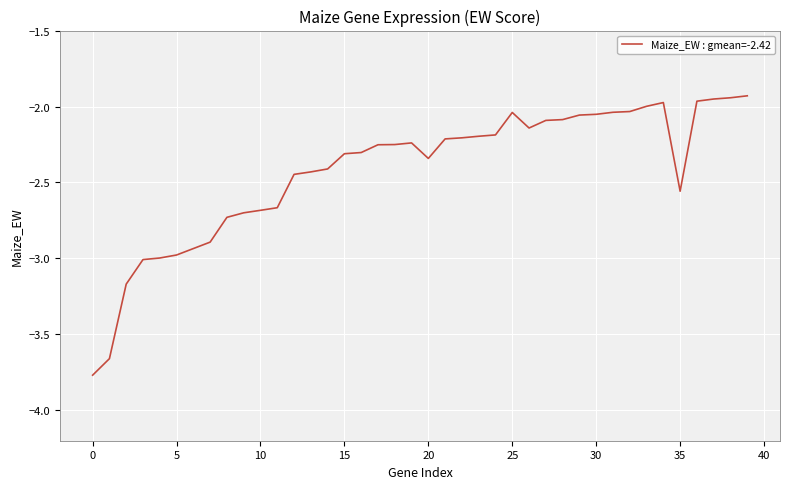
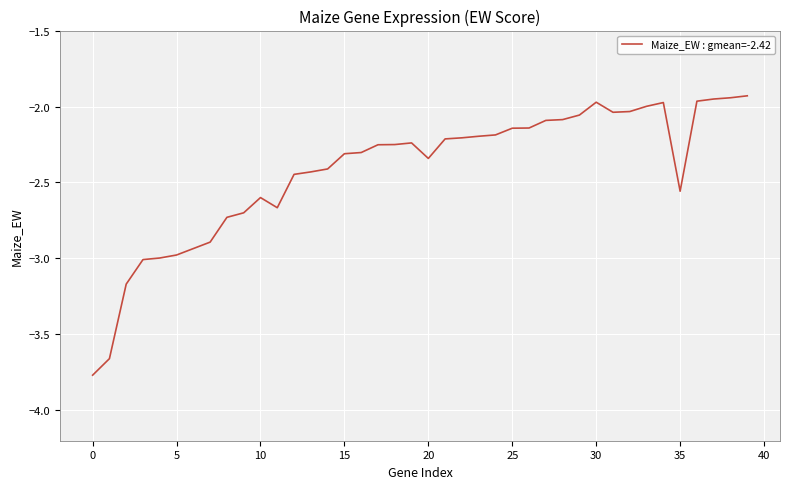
  {
    "0": -3.77,
    "5": -2.98,
-   "10": -2.68,
+   "10": -2.60,
    "15": -2.31,
    "20": -2.34,
-   "25": -2.04,
-   "30": -2.05,
+   "25": -2.14,
+   "30": -1.97,
    "35": -2.56
  }
